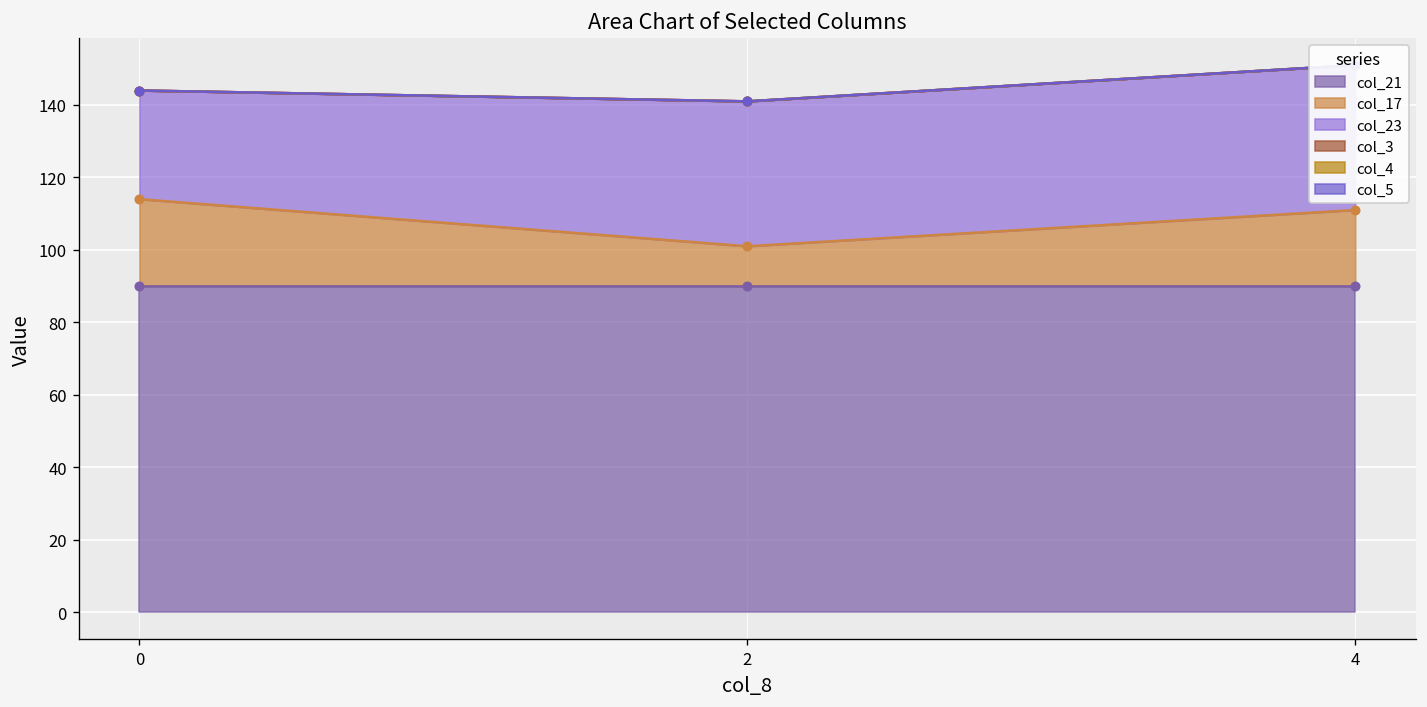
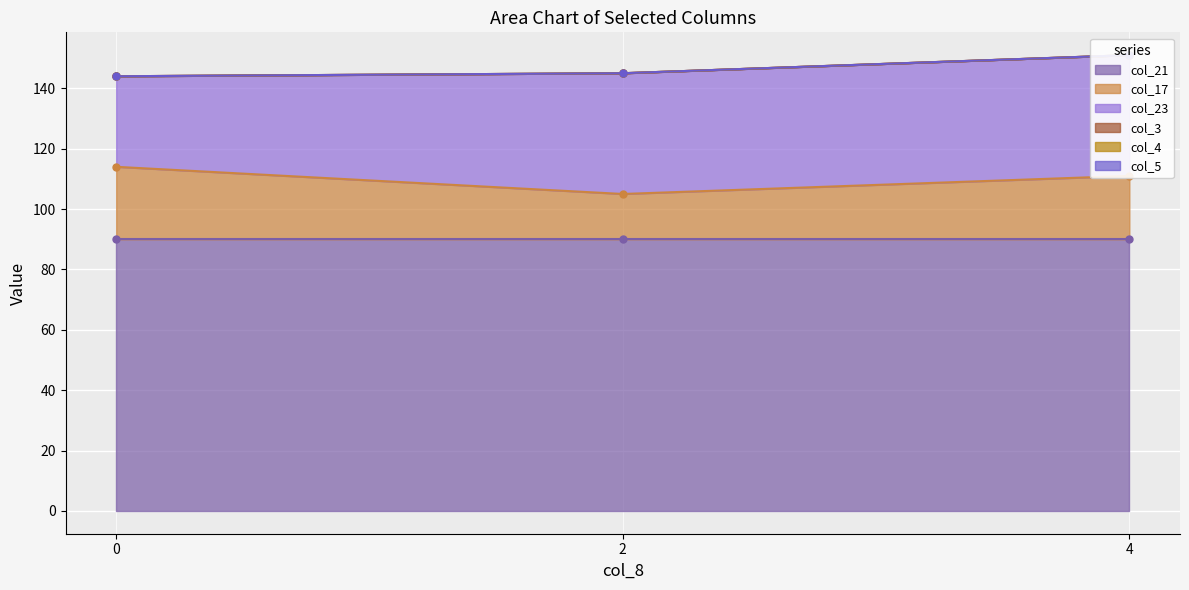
  {
    "col_17": {
      "0": 24,
-     "2": 11
+     "2": 15
    }
  }
